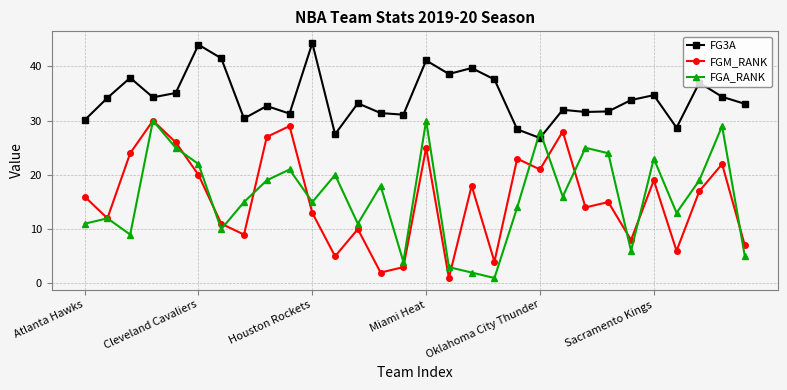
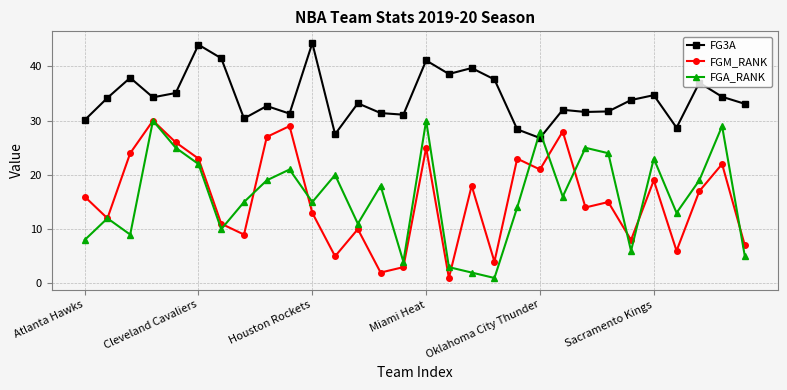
  {
    "FG3A": {
      "Atlanta Hawks": 30,
      "Cleveland Cavaliers": 44,
      "Houston Rockets": 44,
      "Miami Heat": 41,
      "Oklahoma City Thunder": 27,
      "Sacramento Kings": 35
    },
    "FGM_RANK": {
      "Atlanta Hawks": 16,
-     "Cleveland Cavaliers": 20,
+     "Cleveland Cavaliers": 23,
      "Houston Rockets": 13,
      "Miami Heat": 25,
      "Oklahoma City Thunder": 21,
      "Sacramento Kings": 19
    },
    "FGA_RANK": {
-     "Atlanta Hawks": 11,
+     "Atlanta Hawks": 8,
      "Cleveland Cavaliers": 22,
      "Houston Rockets": 15,
      "Miami Heat": 30,
      "Oklahoma City Thunder": 28,
      "Sacramento Kings": 23
    }
  }
